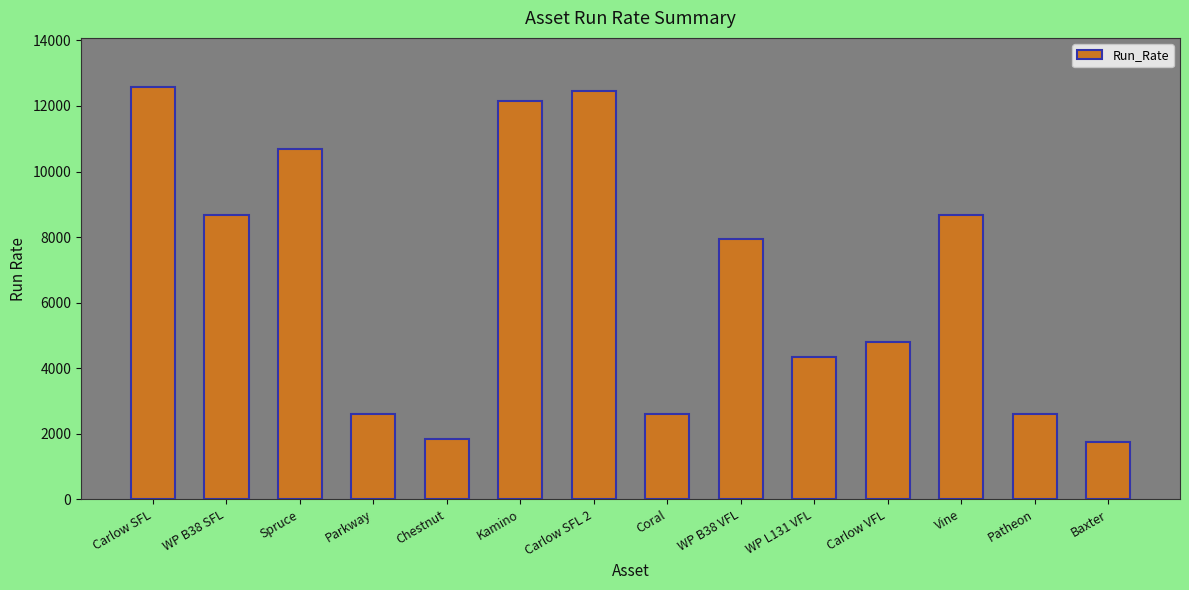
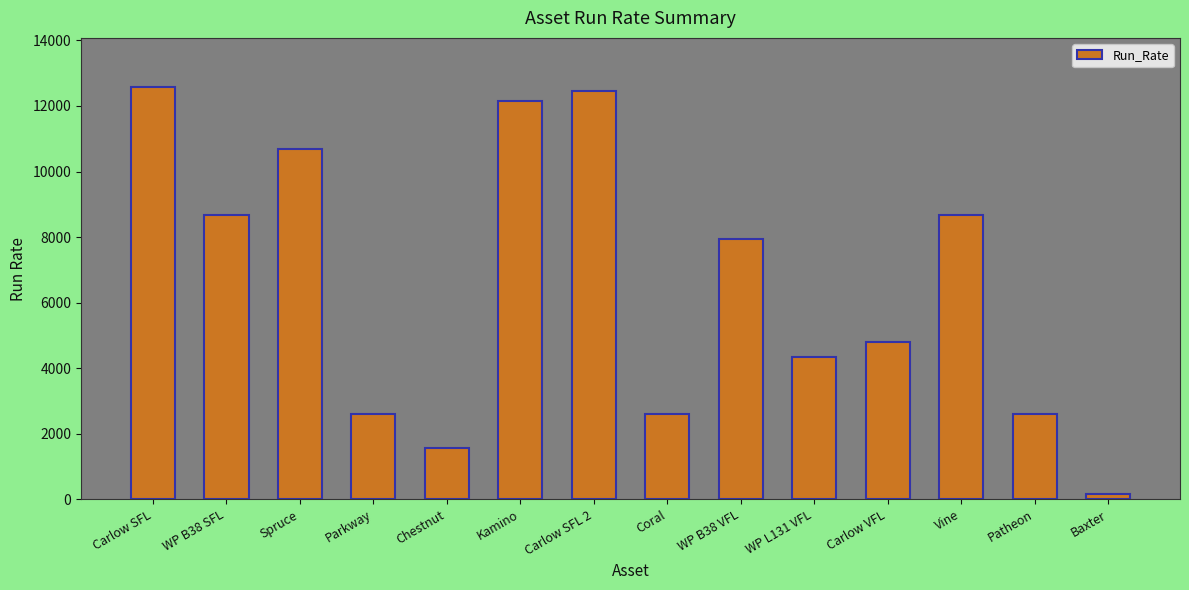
  {
    "Carlow SFL": 12600,
    "WP B38 SFL": 8700,
    "Spruce": 10700,
    "Parkway": 2600,
-   "Chestnut": 1800,
+   "Chestnut": 1600,
    "Kamino": 12200,
    "Carlow SFL 2": 12500,
    "Coral": 2600,
    "WP B38 VFL": 7900,
    "WP L131 VFL": 4300,
    "Carlow VFL": 4800,
    "Vine": 8700,
    "Patheon": 2600,
-   "Baxter": 1700
+   "Baxter": 200
  }
